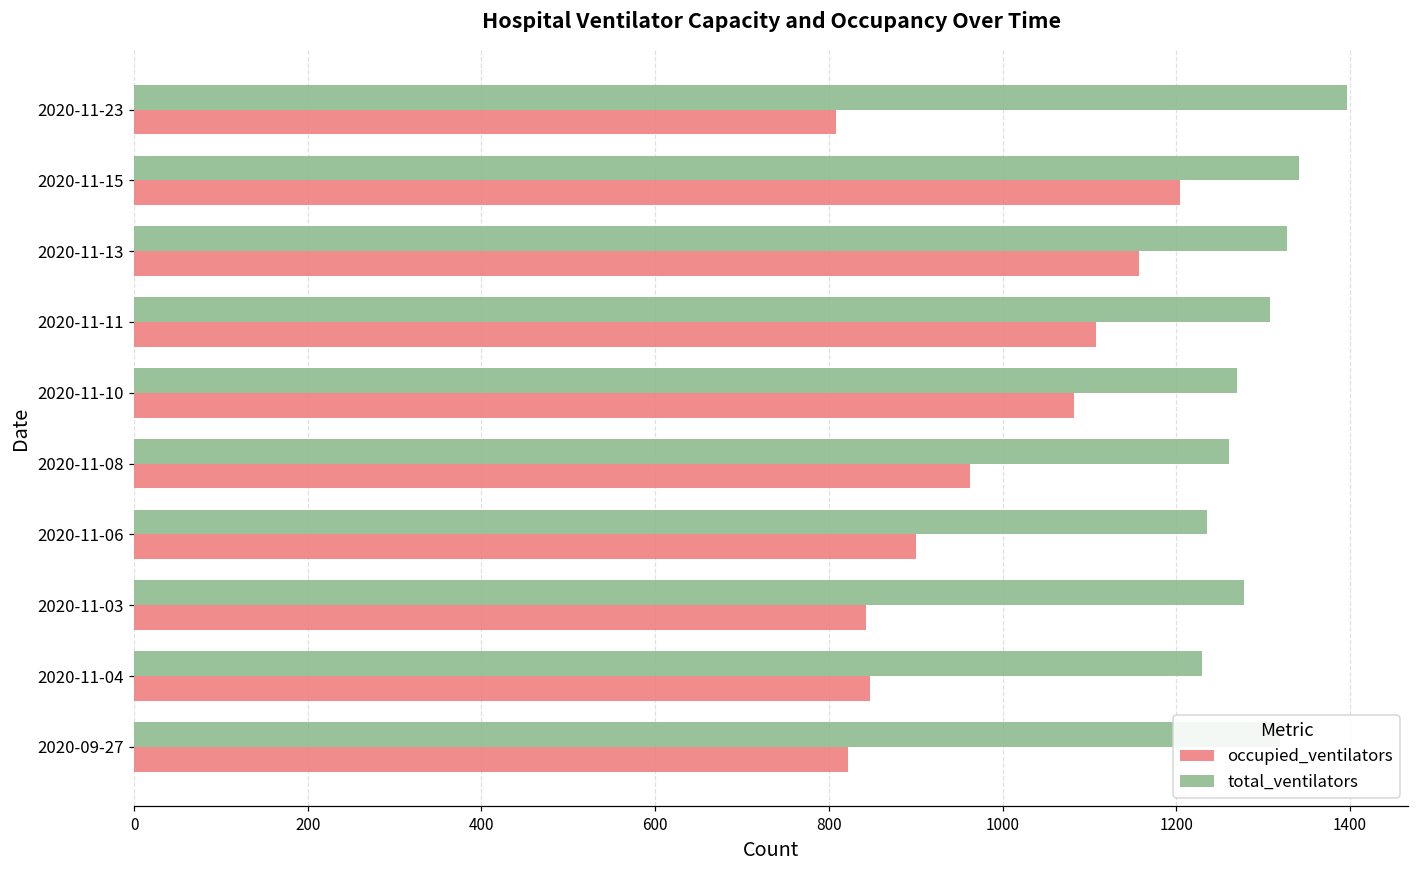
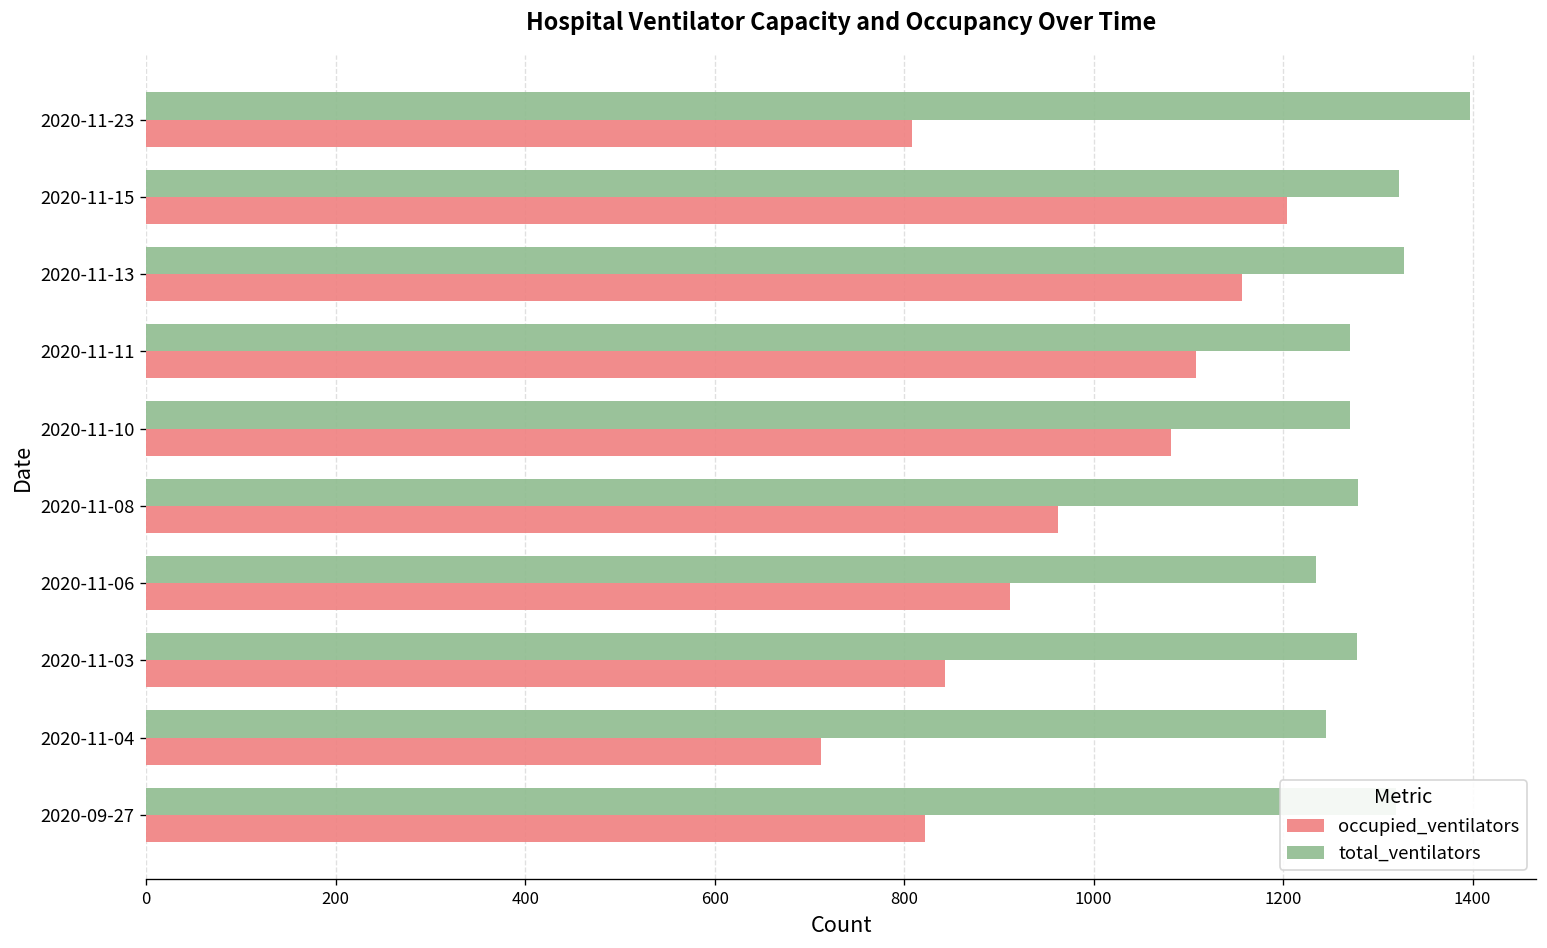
  {
    "occupied_ventilators": {
      "2020-11-23": 810,
      "2020-11-15": 1200,
      "2020-11-13": 1160,
      "2020-11-11": 1110,
      "2020-11-10": 1080,
      "2020-11-08": 960,
-     "2020-11-06": 900,
+     "2020-11-06": 910,
      "2020-11-03": 840,
-     "2020-11-04": 850,
+     "2020-11-04": 710,
      "2020-09-27": 820
    },
    "total_ventilators": {
      "2020-11-23": 1400,
-     "2020-11-15": 1340,
+     "2020-11-15": 1320,
      "2020-11-13": 1330,
-     "2020-11-11": 1310,
+     "2020-11-11": 1270,
      "2020-11-10": 1270,
-     "2020-11-08": 1260,
+     "2020-11-08": 1280,
      "2020-11-06": 1240,
      "2020-11-03": 1280,
-     "2020-11-04": 1230
+     "2020-11-04": 1250
    }
  }
